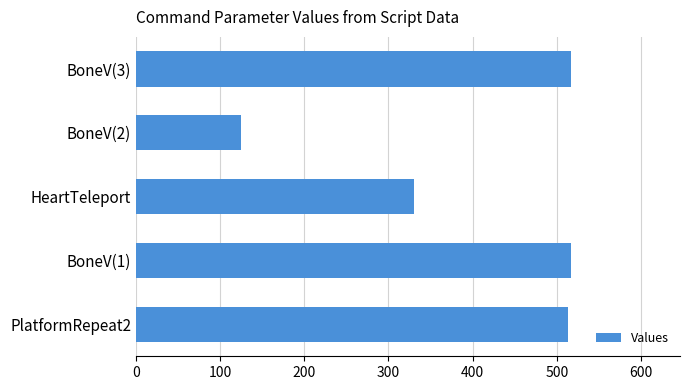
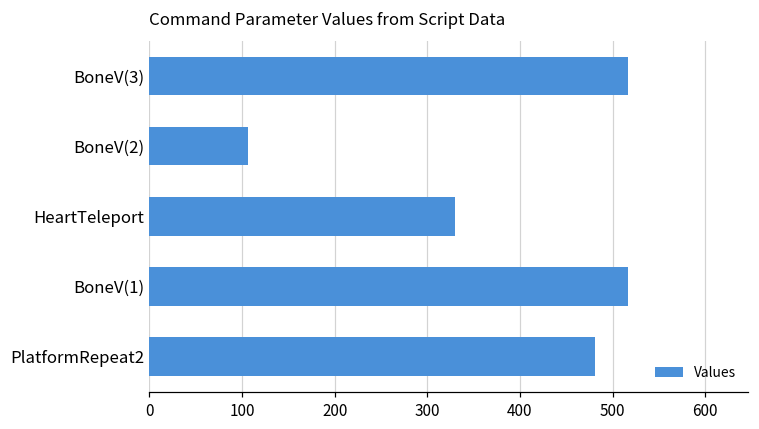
  {
    "BoneV(3)": 520,
-   "BoneV(2)": 130,
+   "BoneV(2)": 110,
    "HeartTeleport": 330,
    "BoneV(1)": 520,
-   "PlatformRepeat2": 510
+   "PlatformRepeat2": 480
  }
